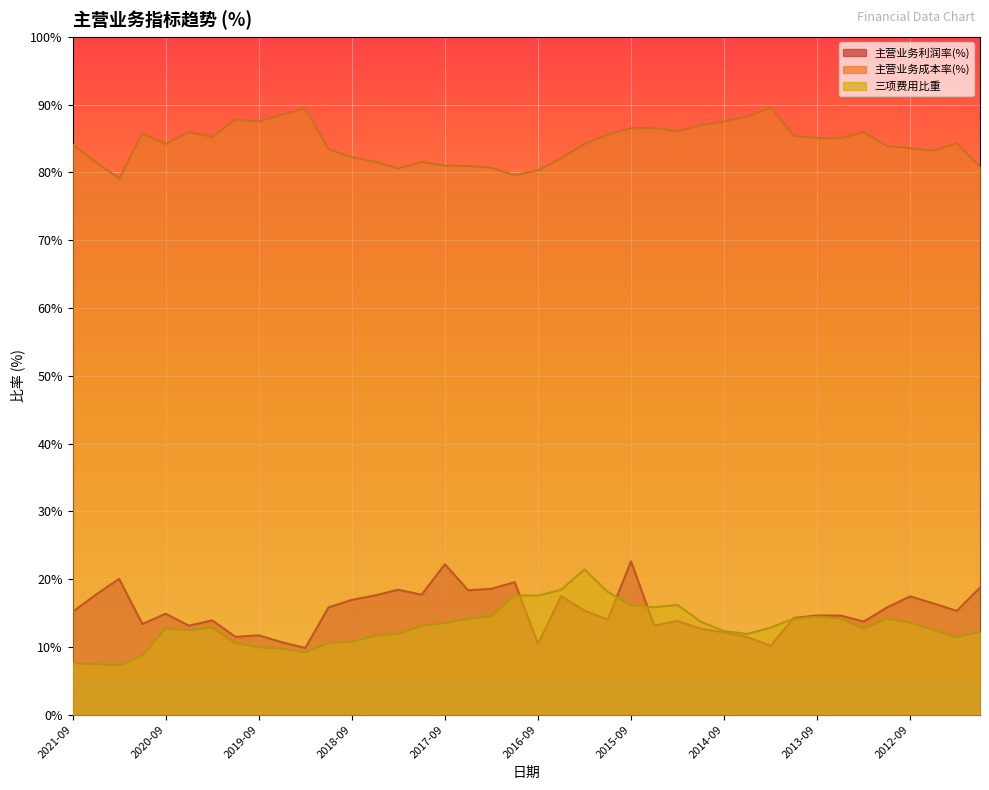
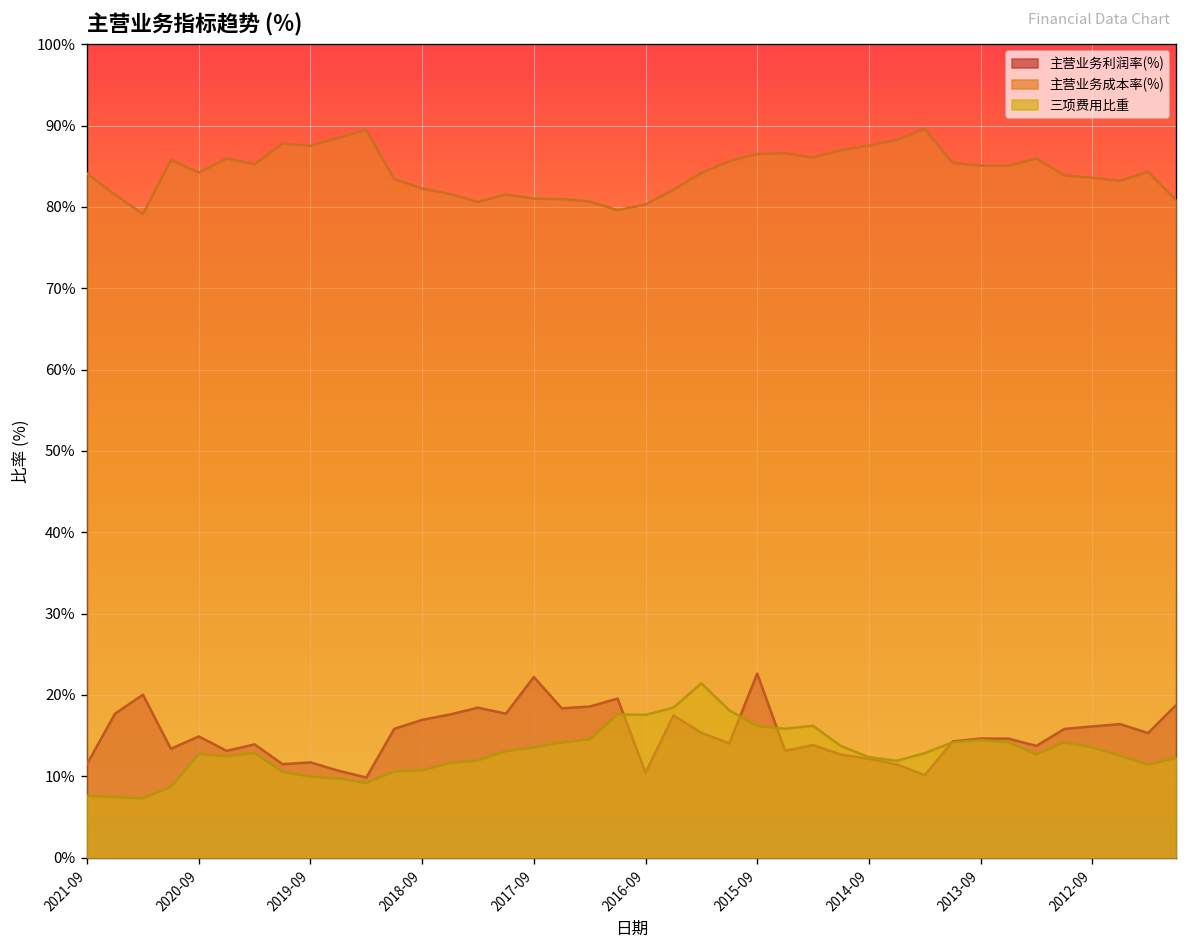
  {
    "主营业务利润率(%)": {
-     "2021-09": "15%",
+     "2021-09": "12%",
      "2020-09": "15%",
      "2019-09": "12%",
      "2018-09": "17%",
      "2017-09": "22%",
      "2016-09": "10%",
      "2015-09": "23%",
-     "2012-09": "17%"
+     "2012-09": "16%"
    }
  }
